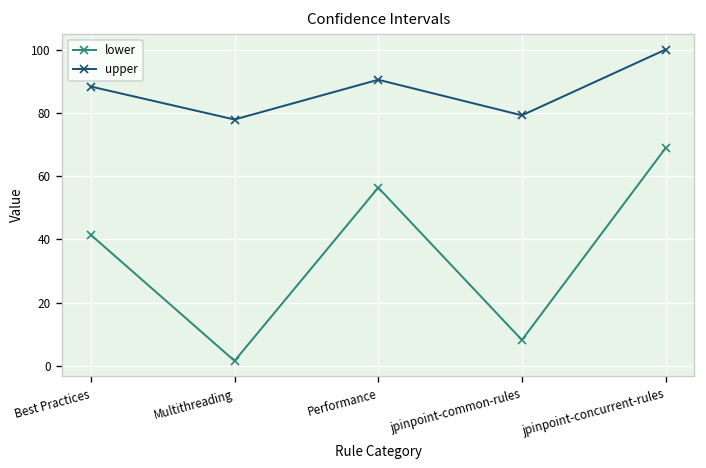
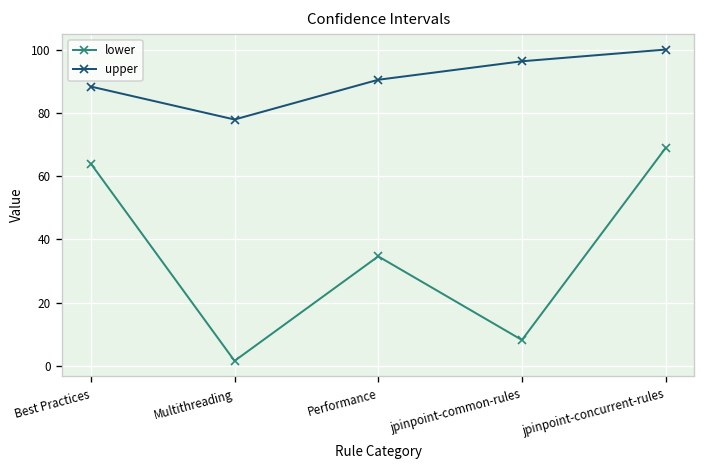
  {
    "lower": {
-     "Best Practices": 41,
+     "Best Practices": 64,
      "Multithreading": 2,
-     "Performance": 56,
+     "Performance": 35,
      "jpinpoint-common-rules": 8,
      "jpinpoint-concurrent-rules": 69
    },
    "upper": {
      "Best Practices": 88,
      "Multithreading": 78,
      "Performance": 90,
-     "jpinpoint-common-rules": 79,
+     "jpinpoint-common-rules": 96,
      "jpinpoint-concurrent-rules": 100
    }
  }
